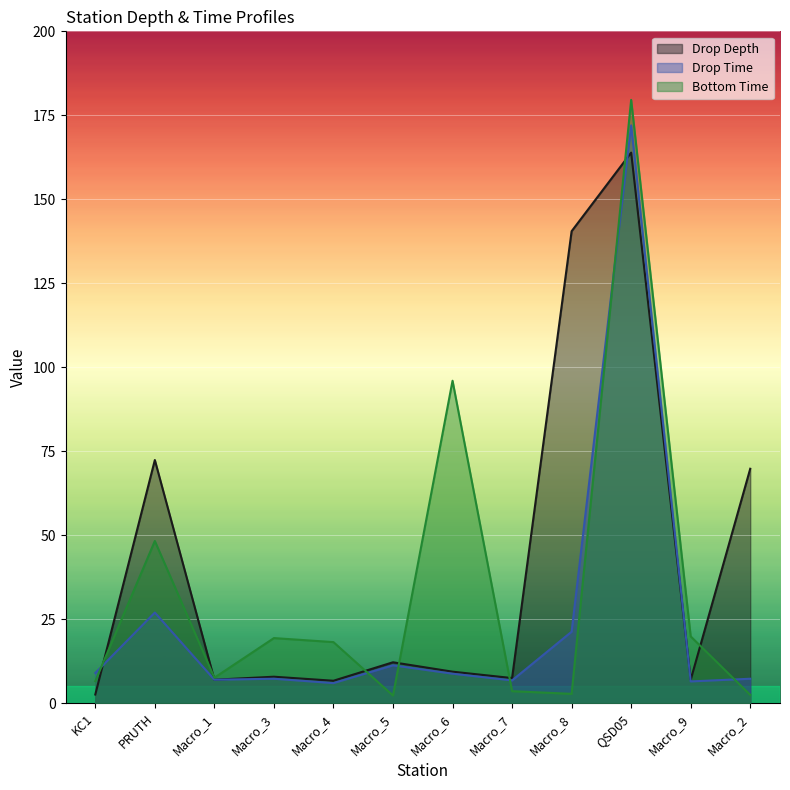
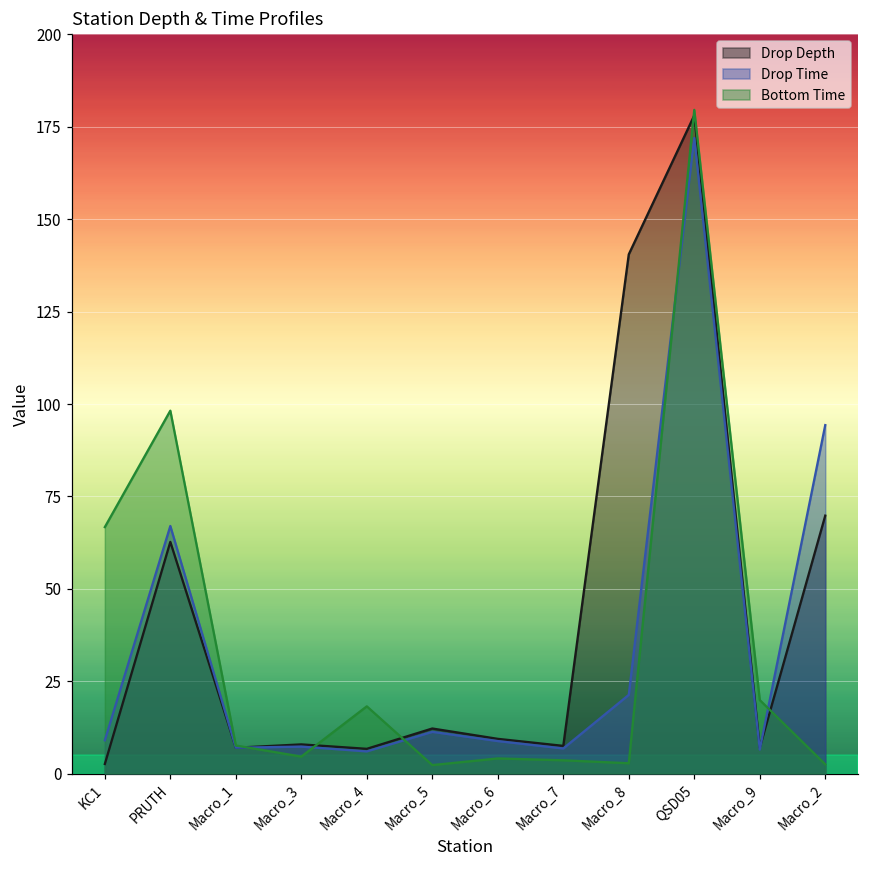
  {
    "Drop Depth": {
      "KC1": 3,
-     "PRUTH": 72,
+     "PRUTH": 63,
      "Macro_5": 12,
      "Macro_8": 141,
-     "QSD05": 164,
+     "QSD05": 178,
      "Macro_2": 70
    },
    "Drop Time": {
      "KC1": 9,
-     "PRUTH": 27,
+     "PRUTH": 67,
      "Macro_5": 11,
      "Macro_8": 21,
      "QSD05": 172,
-     "Macro_2": 7
+     "Macro_2": 94
    },
    "Bottom Time": {
-     "KC1": 7,
-     "PRUTH": 48,
-     "Macro_3": 19,
+     "KC1": 67,
+     "PRUTH": 98,
+     "Macro_3": 5,
      "Macro_4": 18,
      "Macro_5": 2,
-     "Macro_6": 96,
+     "Macro_6": 4,
      "Macro_7": 4,
      "Macro_8": 3,
      "QSD05": 180,
      "Macro_9": 20,
      "Macro_2": 3
    }
  }
